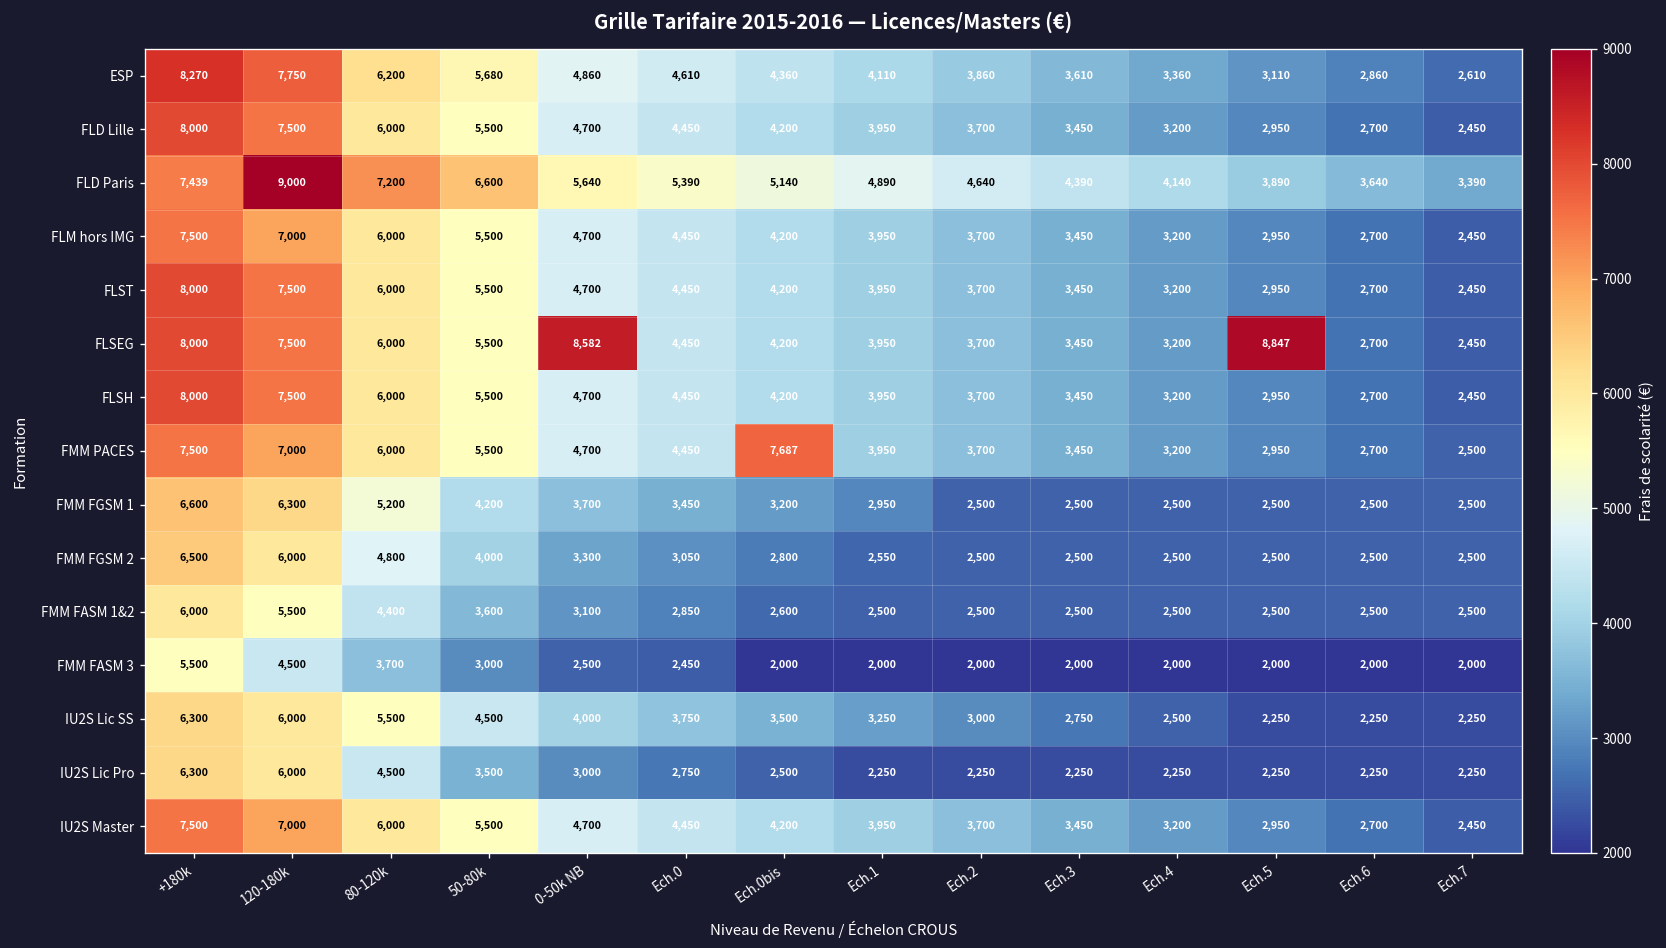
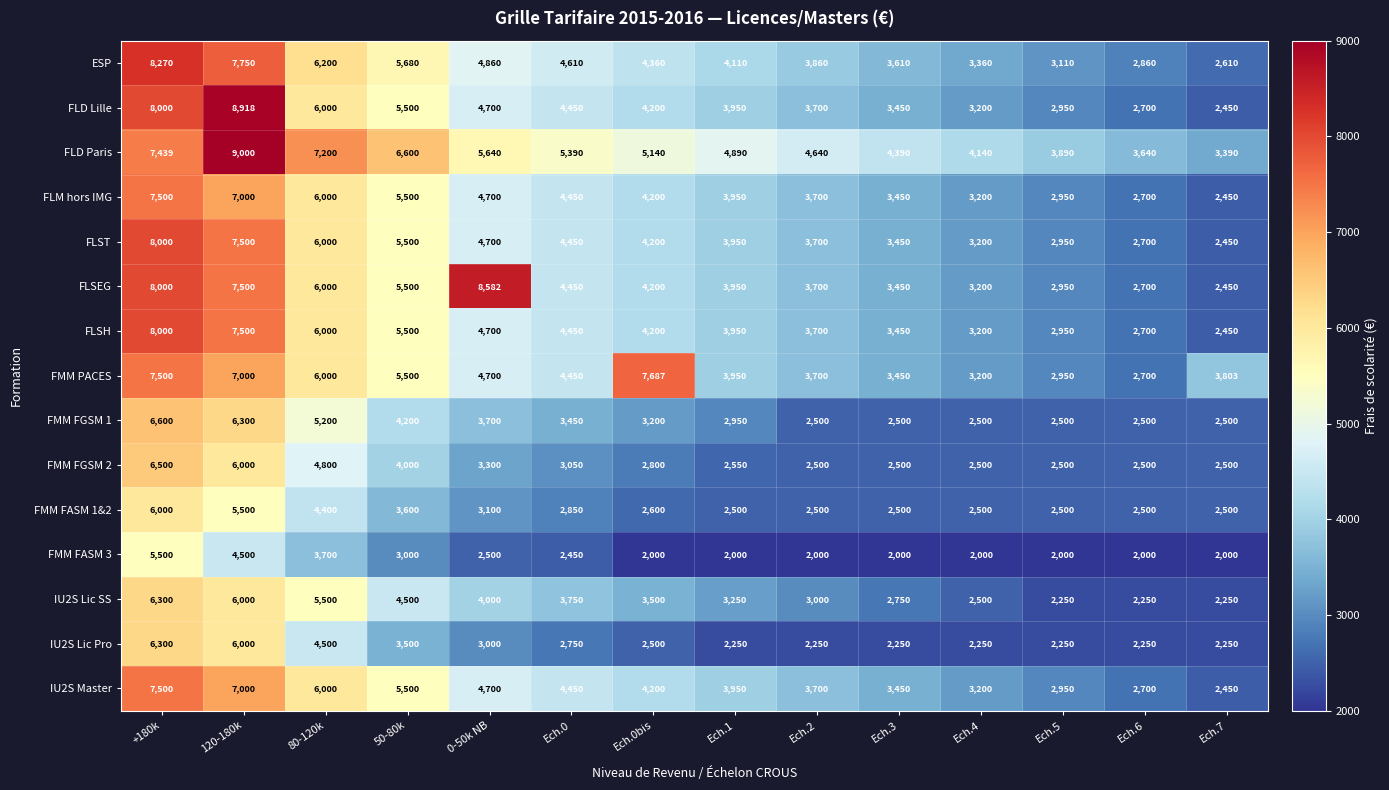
  {
    "FLD Lille": {
      "+180k": "8,000",
-     "120-180k": "7,500",
+     "120-180k": "8,918",
      "80-120k": "6,000",
      "50-80k": "5,500",
      "0-50k NB": "4,700",
      "Ech.0": "4,450",
      "Ech.0bis": "4,200",
      "Ech.1": "3,950",
      "Ech.2": "3,700",
      "Ech.3": "3,450",
      "Ech.4": "3,200",
      "Ech.5": "2,950",
      "Ech.6": "2,700",
      "Ech.7": "2,450"
    },
    "FLSEG": {
      "+180k": "8,000",
      "120-180k": "7,500",
      "80-120k": "6,000",
      "50-80k": "5,500",
      "0-50k NB": "8,582",
      "Ech.0": "4,450",
      "Ech.0bis": "4,200",
      "Ech.1": "3,950",
      "Ech.2": "3,700",
      "Ech.3": "3,450",
      "Ech.4": "3,200",
-     "Ech.5": "8,847",
+     "Ech.5": "2,950",
      "Ech.6": "2,700",
      "Ech.7": "2,450"
    },
    "FMM PACES": {
      "+180k": "7,500",
      "120-180k": "7,000",
      "80-120k": "6,000",
      "50-80k": "5,500",
      "0-50k NB": "4,700",
      "Ech.0": "4,450",
      "Ech.0bis": "7,687",
      "Ech.1": "3,950",
      "Ech.2": "3,700",
      "Ech.3": "3,450",
      "Ech.4": "3,200",
      "Ech.5": "2,950",
      "Ech.6": "2,700",
-     "Ech.7": "2,500"
+     "Ech.7": "3,803"
    }
  }
